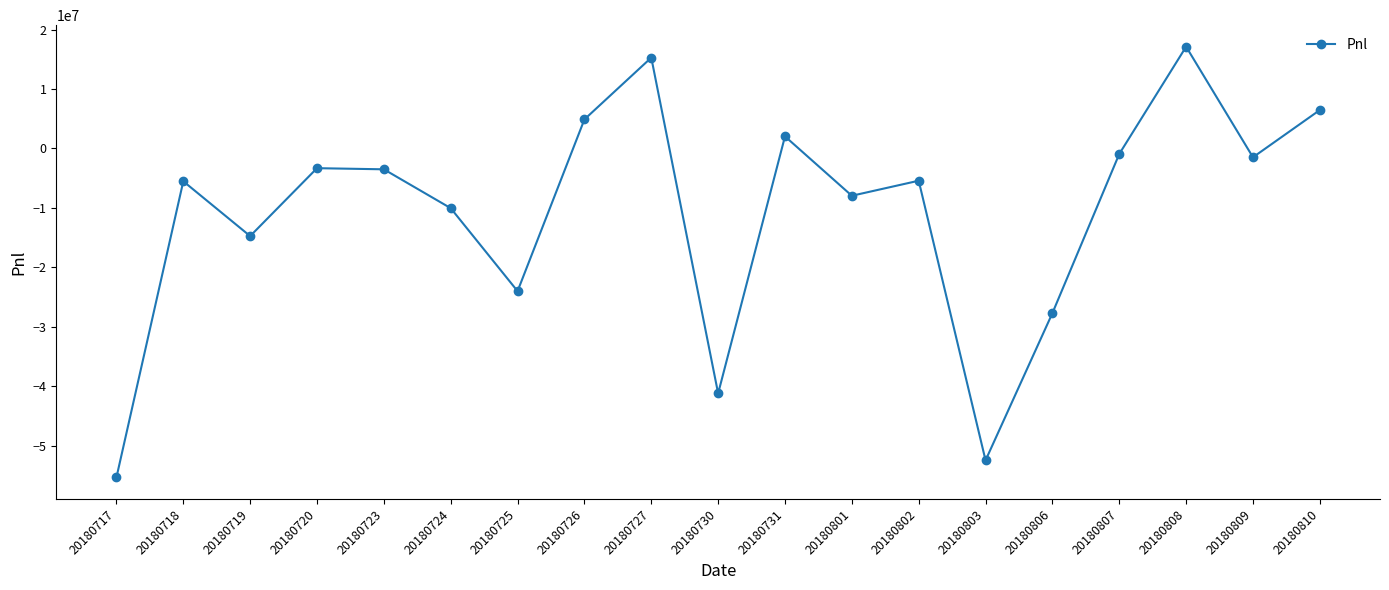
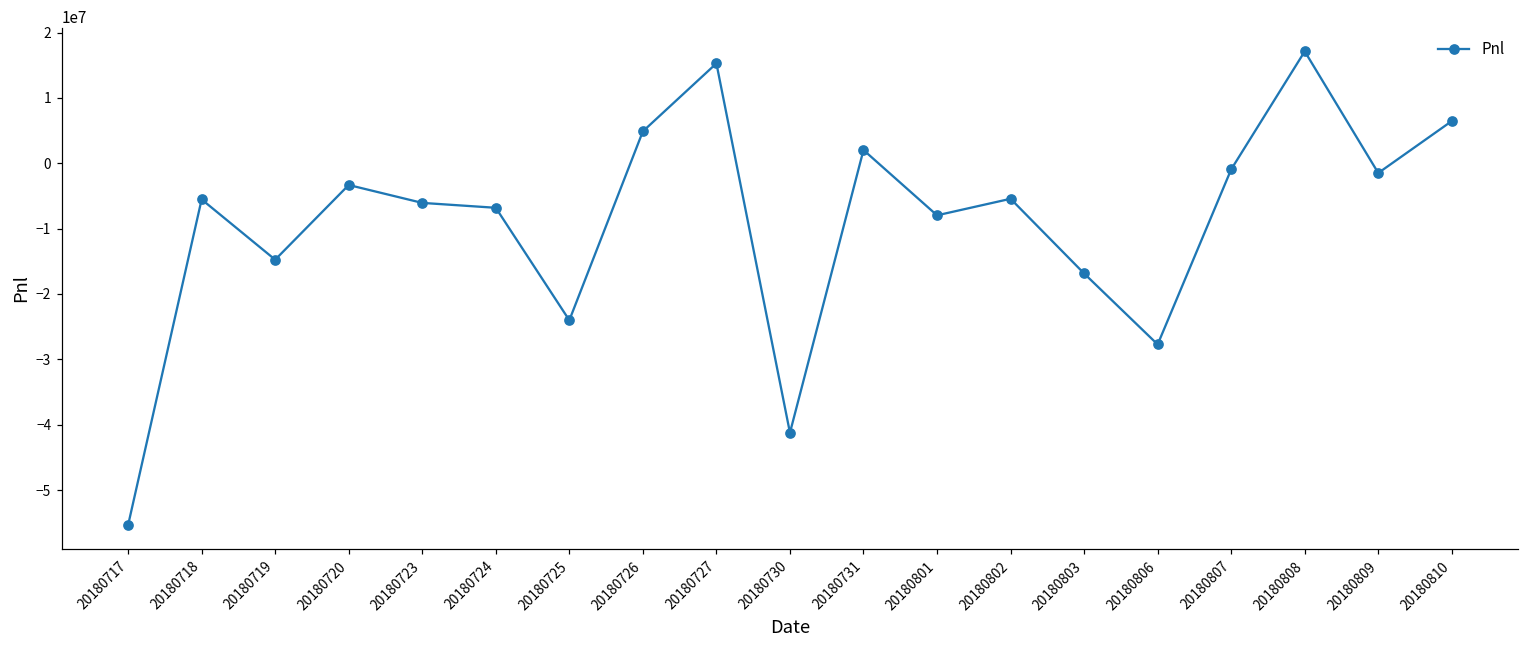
  {
    "20180717": -55000000,
    "20180718": -6000000,
    "20180719": -15000000,
    "20180720": -3000000,
-   "20180723": -4000000,
-   "20180724": -10000000,
+   "20180723": -6000000,
+   "20180724": -7000000,
    "20180725": -24000000,
    "20180726": 5000000,
    "20180727": 15000000,
    "20180730": -41000000,
    "20180731": 2000000,
    "20180801": -8000000,
    "20180802": -5000000,
-   "20180803": -52000000,
+   "20180803": -17000000,
    "20180806": -28000000,
    "20180807": -1000000,
    "20180808": 17000000,
    "20180809": -1000000,
    "20180810": 6000000
  }
